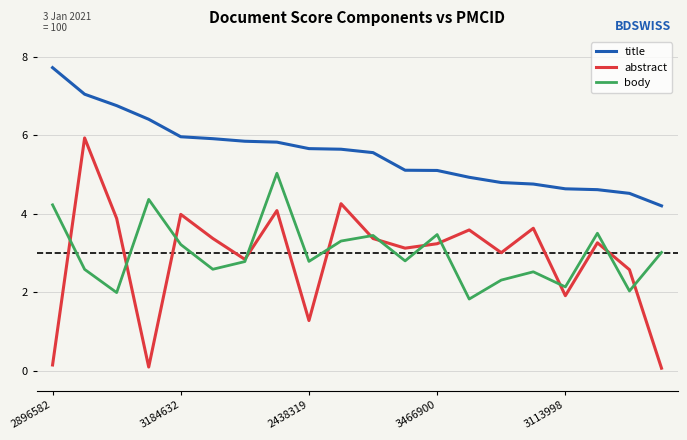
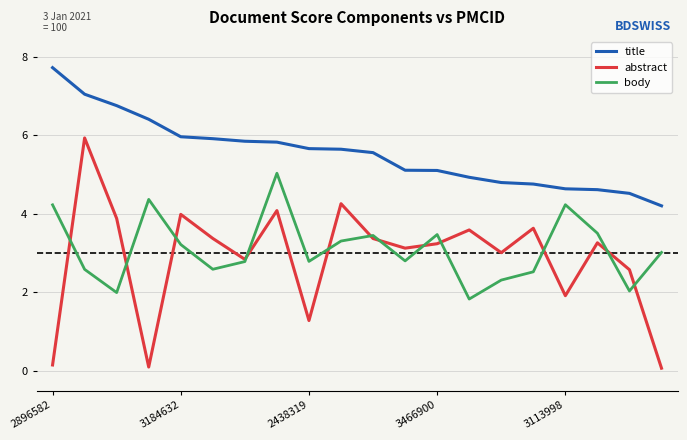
  {
    "title": {
      "2896582": 7.7,
      "3184632": 6.0,
      "2438319": 5.7,
      "3466900": 5.1,
      "3113998": 4.6
    },
    "abstract": {
      "2896582": 0.2,
      "3184632": 4.0,
      "2438319": 1.3,
      "3466900": 3.2,
      "3113998": 1.9
    },
    "body": {
      "2896582": 4.2,
      "3184632": 3.2,
      "2438319": 2.8,
      "3466900": 3.5,
-     "3113998": 2.1
+     "3113998": 4.2
    }
  }
